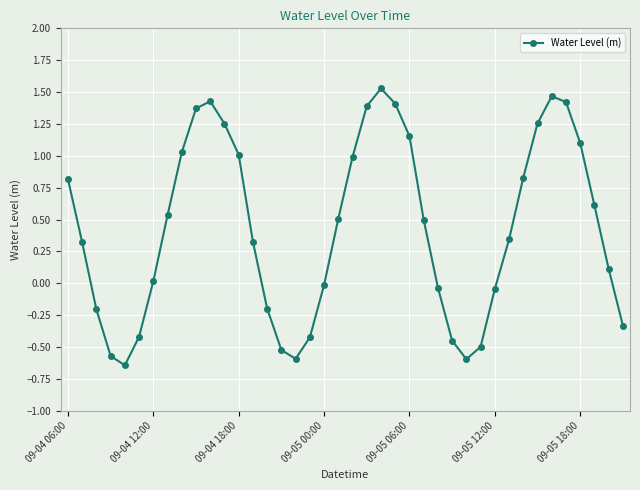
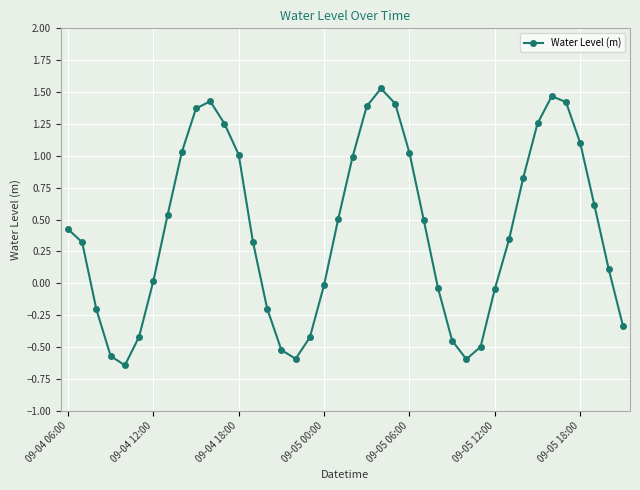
  {
-   "09-04 06:00": 0.82,
+   "09-04 06:00": 0.43,
    "09-04 12:00": 0.02,
    "09-04 18:00": 1.01,
    "09-05 00:00": -0.01,
-   "09-05 06:00": 1.15,
+   "09-05 06:00": 1.02,
    "09-05 12:00": -0.04,
    "09-05 18:00": 1.10
  }
